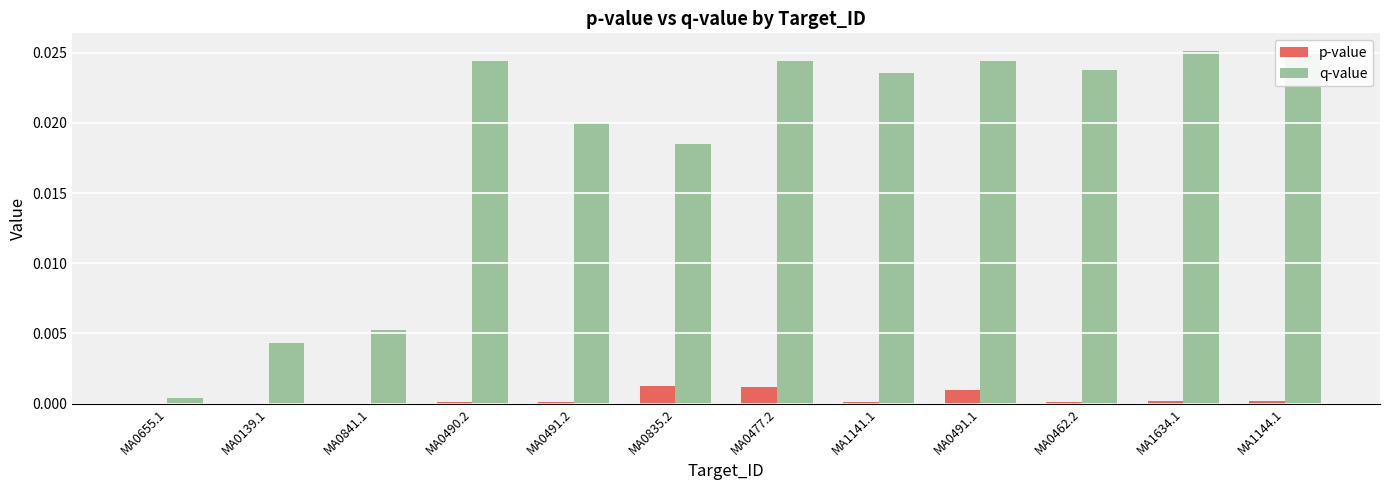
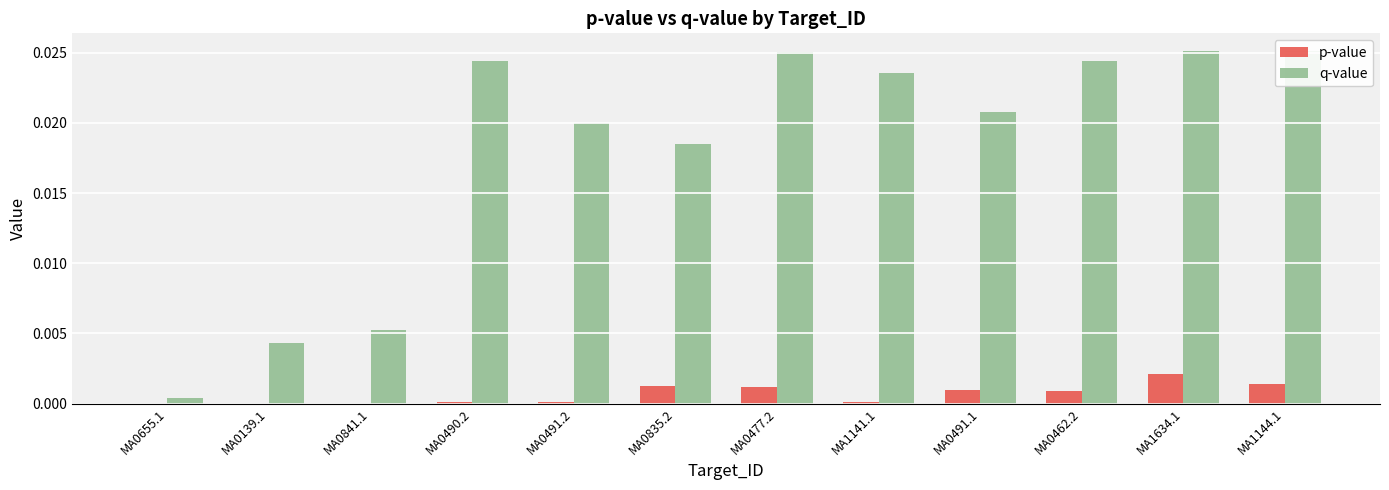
  {
    "p-value": {
      "MA0835.2": 0.0012,
      "MA0477.2": 0.0012,
      "MA0491.1": 0.0010,
-     "MA0462.2": 0.0001,
-     "MA1634.1": 0.0002,
-     "MA1144.1": 0.0002
+     "MA0462.2": 0.0009,
+     "MA1634.1": 0.0021,
+     "MA1144.1": 0.0014
    },
    "q-value": {
      "MA0655.1": 0.0004,
      "MA0139.1": 0.0043,
      "MA0841.1": 0.0053,
      "MA0490.2": 0.0244,
      "MA0491.2": 0.0200,
      "MA0835.2": 0.0185,
-     "MA0477.2": 0.0244,
+     "MA0477.2": 0.0250,
      "MA1141.1": 0.0236,
-     "MA0491.1": 0.0244,
-     "MA0462.2": 0.0237,
+     "MA0491.1": 0.0208,
+     "MA0462.2": 0.0244,
      "MA1634.1": 0.0251
    }
  }
